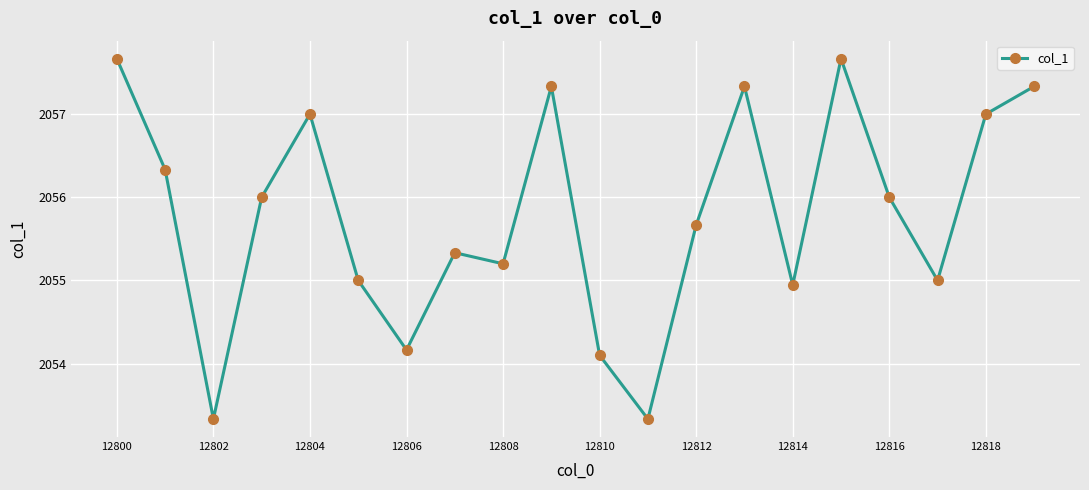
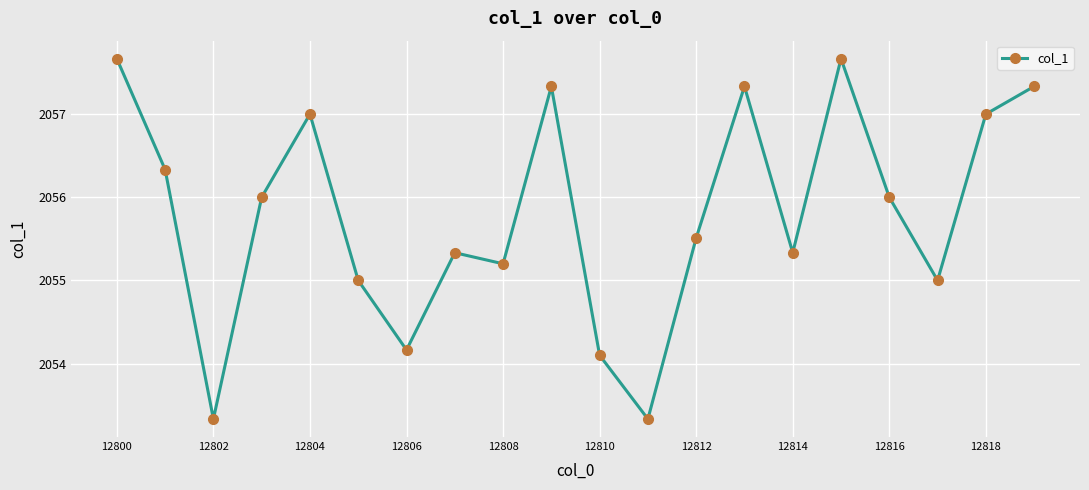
  {
    "12800": 2057.7,
    "12802": 2053.3,
    "12804": 2057.0,
    "12806": 2054.2,
    "12808": 2055.2,
    "12810": 2054.1,
-   "12812": 2055.7,
-   "12814": 2054.9,
+   "12812": 2055.5,
+   "12814": 2055.3,
    "12816": 2056.0,
    "12818": 2057.0
  }
